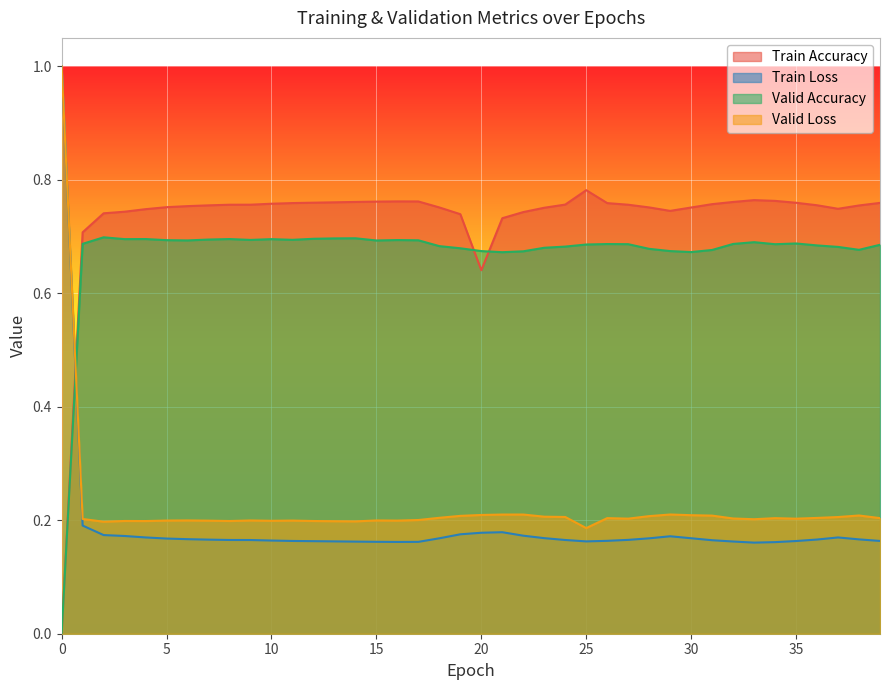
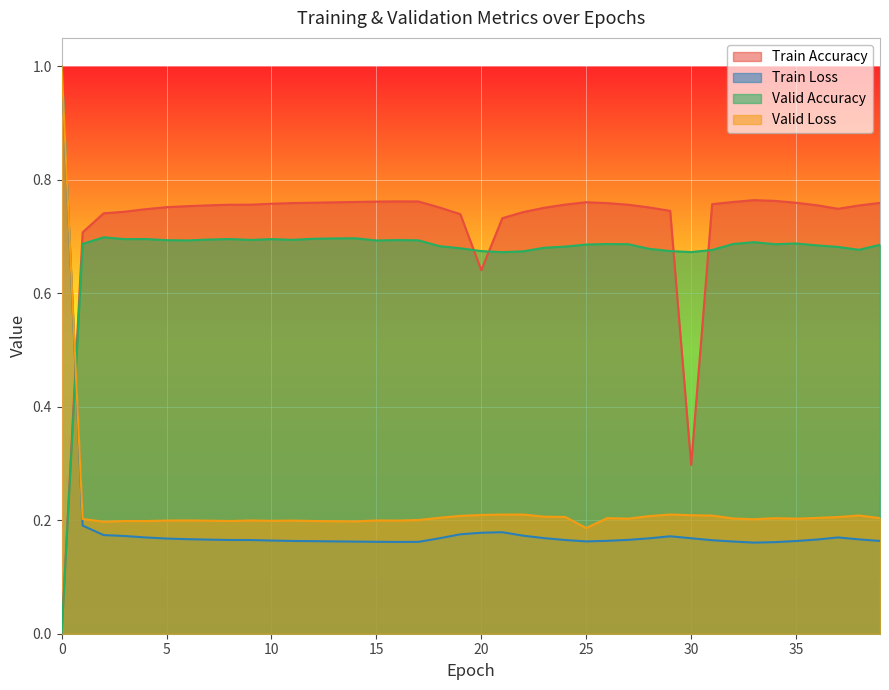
  {
    "Train Accuracy": {
      "5": 0.75,
      "10": 0.76,
      "15": 0.76,
      "20": 0.64,
-     "25": 0.78,
-     "30": 0.75,
+     "25": 0.76,
+     "30": 0.30,
      "35": 0.76
    },
    "Train Loss": {
      "5": 0.17,
      "10": 0.16,
      "15": 0.16,
      "20": 0.18,
      "25": 0.16,
      "30": 0.17,
      "35": 0.16
    },
    "Valid Accuracy": {
      "5": 0.69,
      "10": 0.70,
      "15": 0.69,
      "20": 0.67,
      "25": 0.69,
      "30": 0.67,
      "35": 0.69
    },
    "Valid Loss": {
      "5": 0.20,
      "10": 0.20,
      "15": 0.20,
      "20": 0.21,
      "25": 0.19,
      "30": 0.21,
      "35": 0.20
    }
  }
